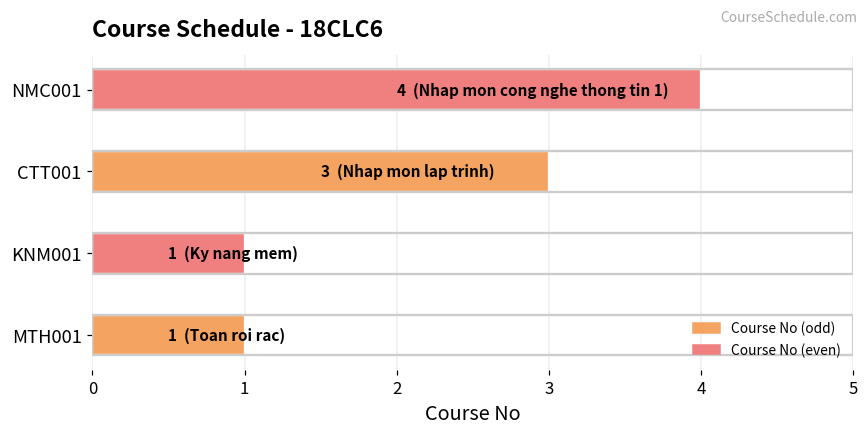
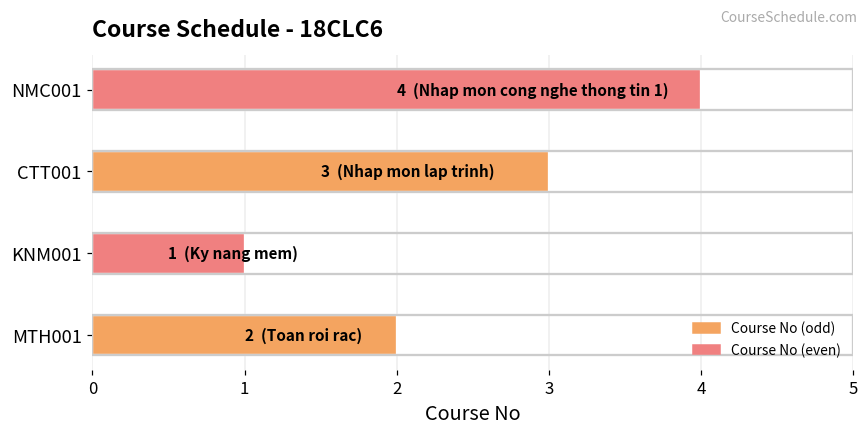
  {
    "NMC001": 4,
    "CTT001": 3,
    "KNM001": 1,
-   "MTH001": 1
+   "MTH001": 2
  }
